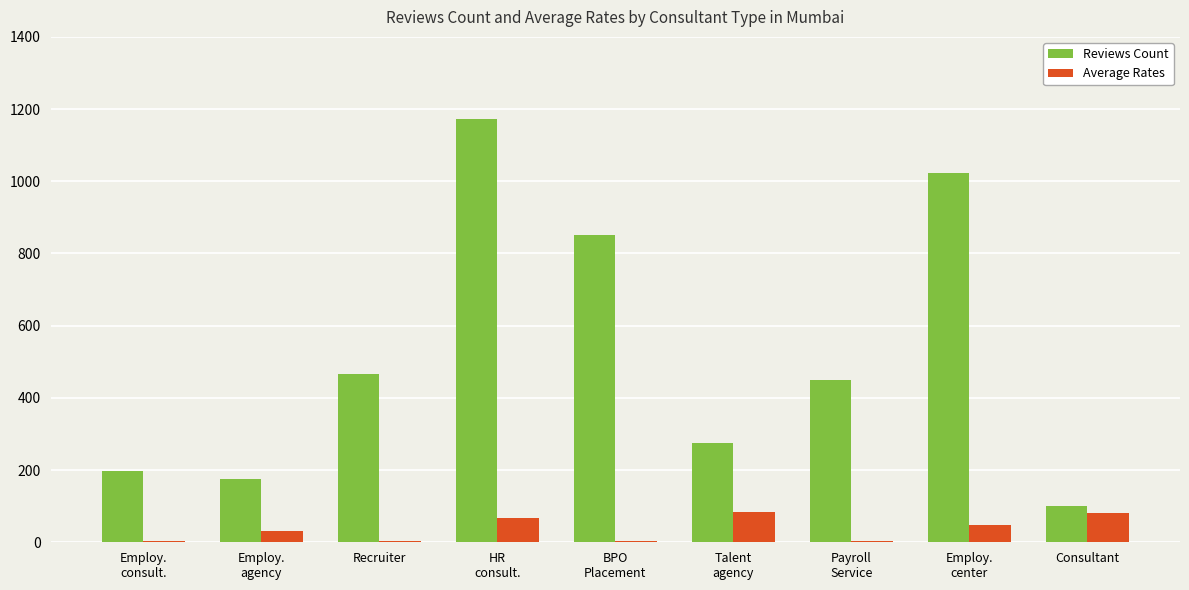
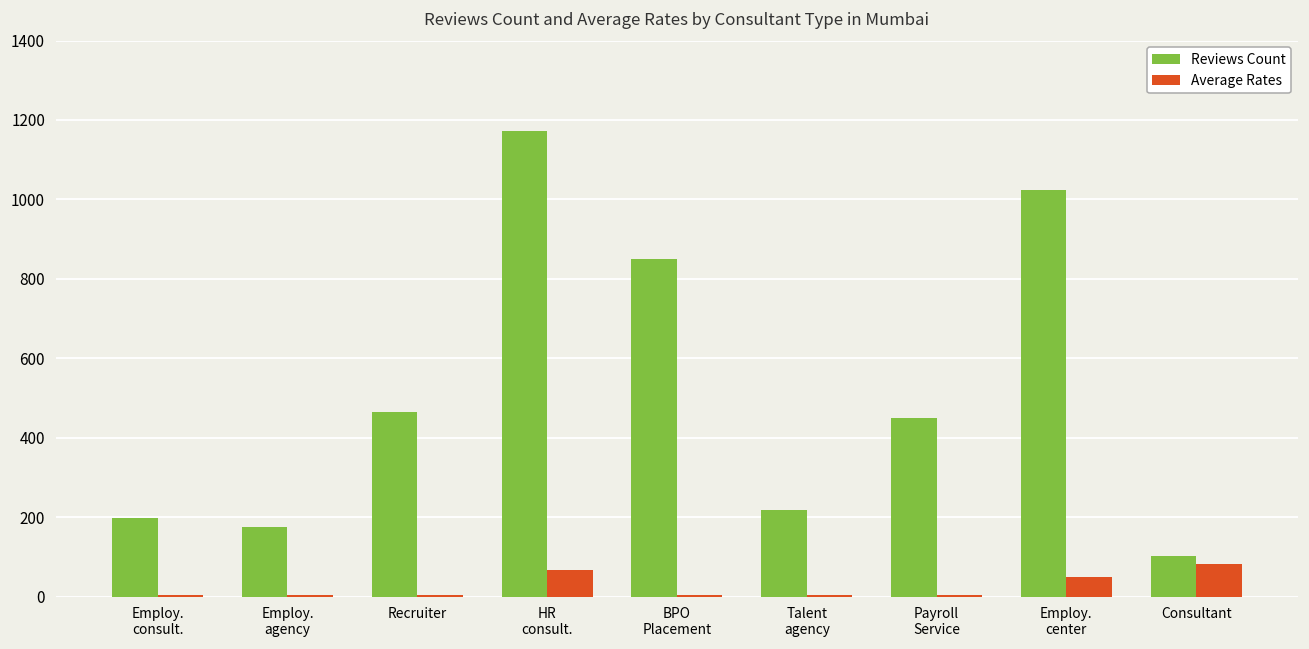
  {
    "Reviews Count": {
      "Employ. consult.": 200,
      "Employ. agency": 180,
      "Recruiter": 470,
      "HR consult.": 1170,
      "BPO Placement": 850,
-     "Talent agency": 270,
+     "Talent agency": 220,
      "Payroll Service": 450,
      "Employ. center": 1020,
      "Consultant": 100
    },
    "Average Rates": {
-     "Employ. agency": 30,
+     "Employ. agency": 0,
      "HR consult.": 70,
-     "Talent agency": 80,
+     "Talent agency": 0,
      "Employ. center": 50,
      "Consultant": 80
    }
  }
